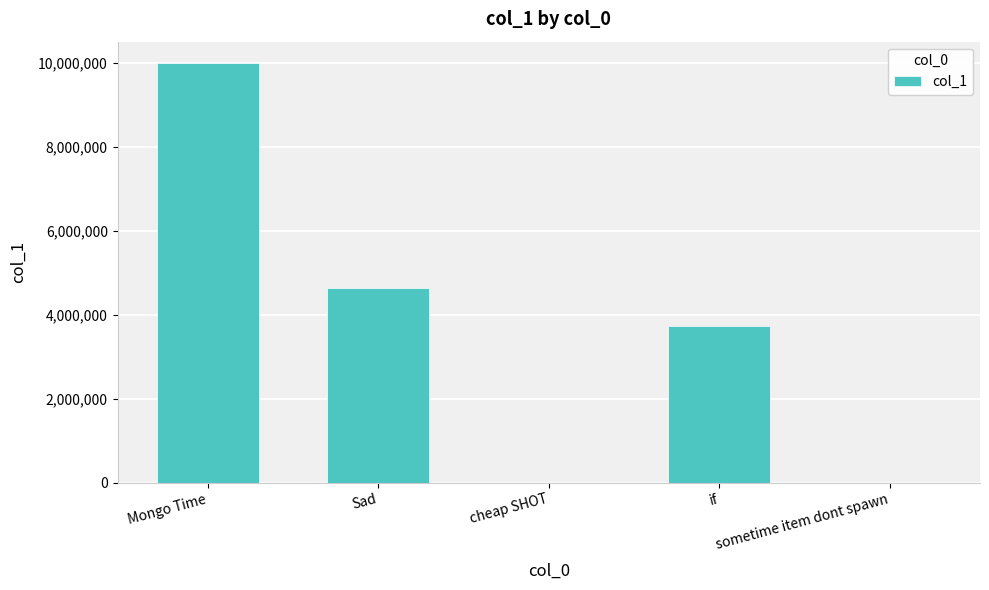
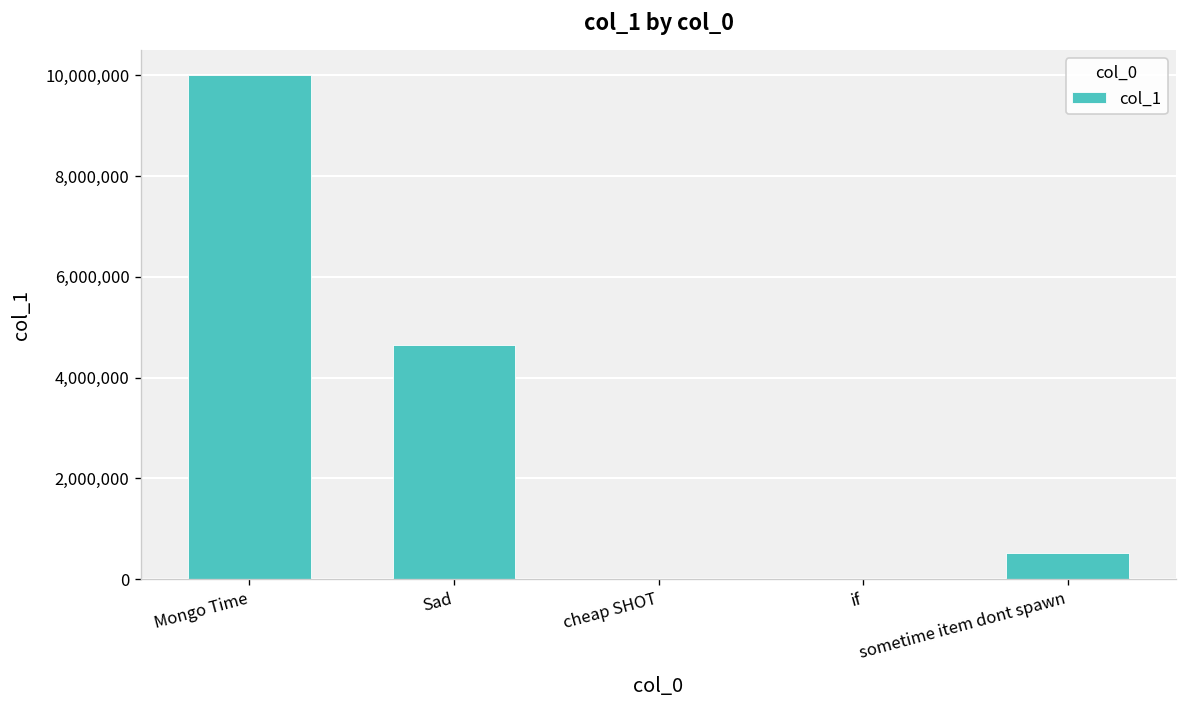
  {
    "Mongo Time": "10,000,000",
    "Sad": "4,600,000",
-   "if": "3,700,000",
-   "sometime item dont spawn": "0"
+   "if": "0",
+   "sometime item dont spawn": "500,000"
  }
